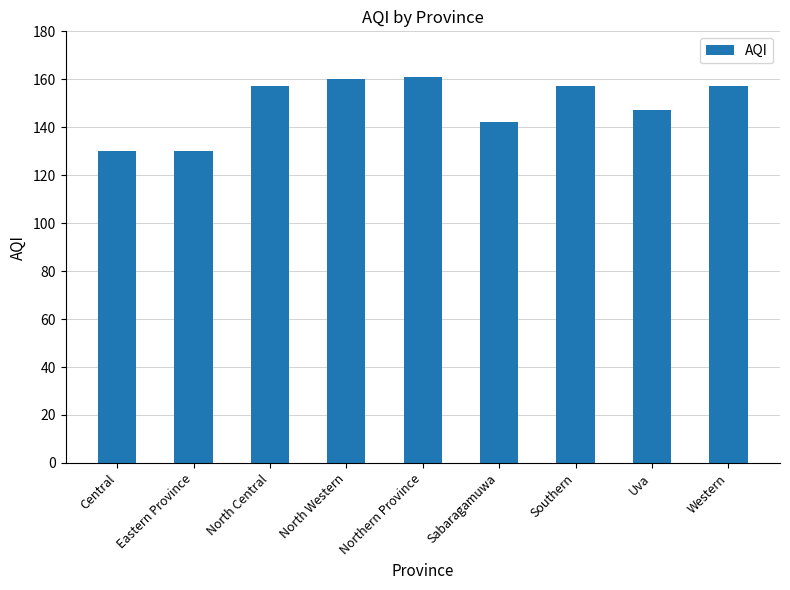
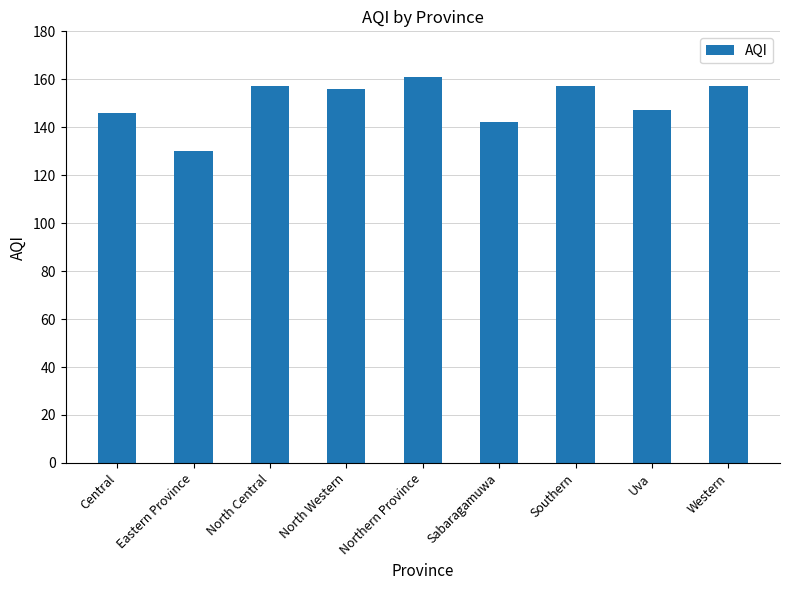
  {
-   "Central": 130,
+   "Central": 146,
    "Eastern Province": 130,
    "North Central": 157,
-   "North Western": 160,
+   "North Western": 156,
    "Northern Province": 161,
    "Sabaragamuwa": 142,
    "Southern": 157,
    "Uva": 147,
    "Western": 157
  }
